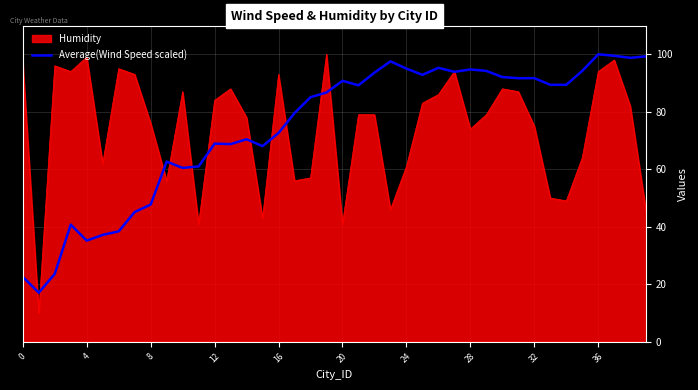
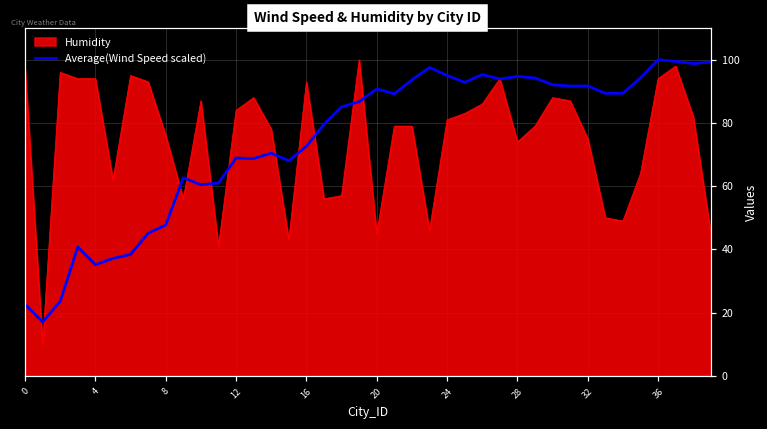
  {
    "Humidity": {
      "0": 97,
-     "4": 99,
+     "4": 94,
      "8": 76,
      "12": 84,
      "16": 93,
-     "20": 41,
-     "24": 61,
+     "20": 45,
+     "24": 81,
      "28": 74,
      "32": 75,
      "36": 94
    },
    "Average(Wind Speed scaled)": {
      "0": 23,
      "4": 35,
      "8": 48,
      "12": 69,
      "16": 73,
      "20": 91,
      "24": 95,
      "28": 95,
      "32": 92,
      "36": 100
    }
  }
